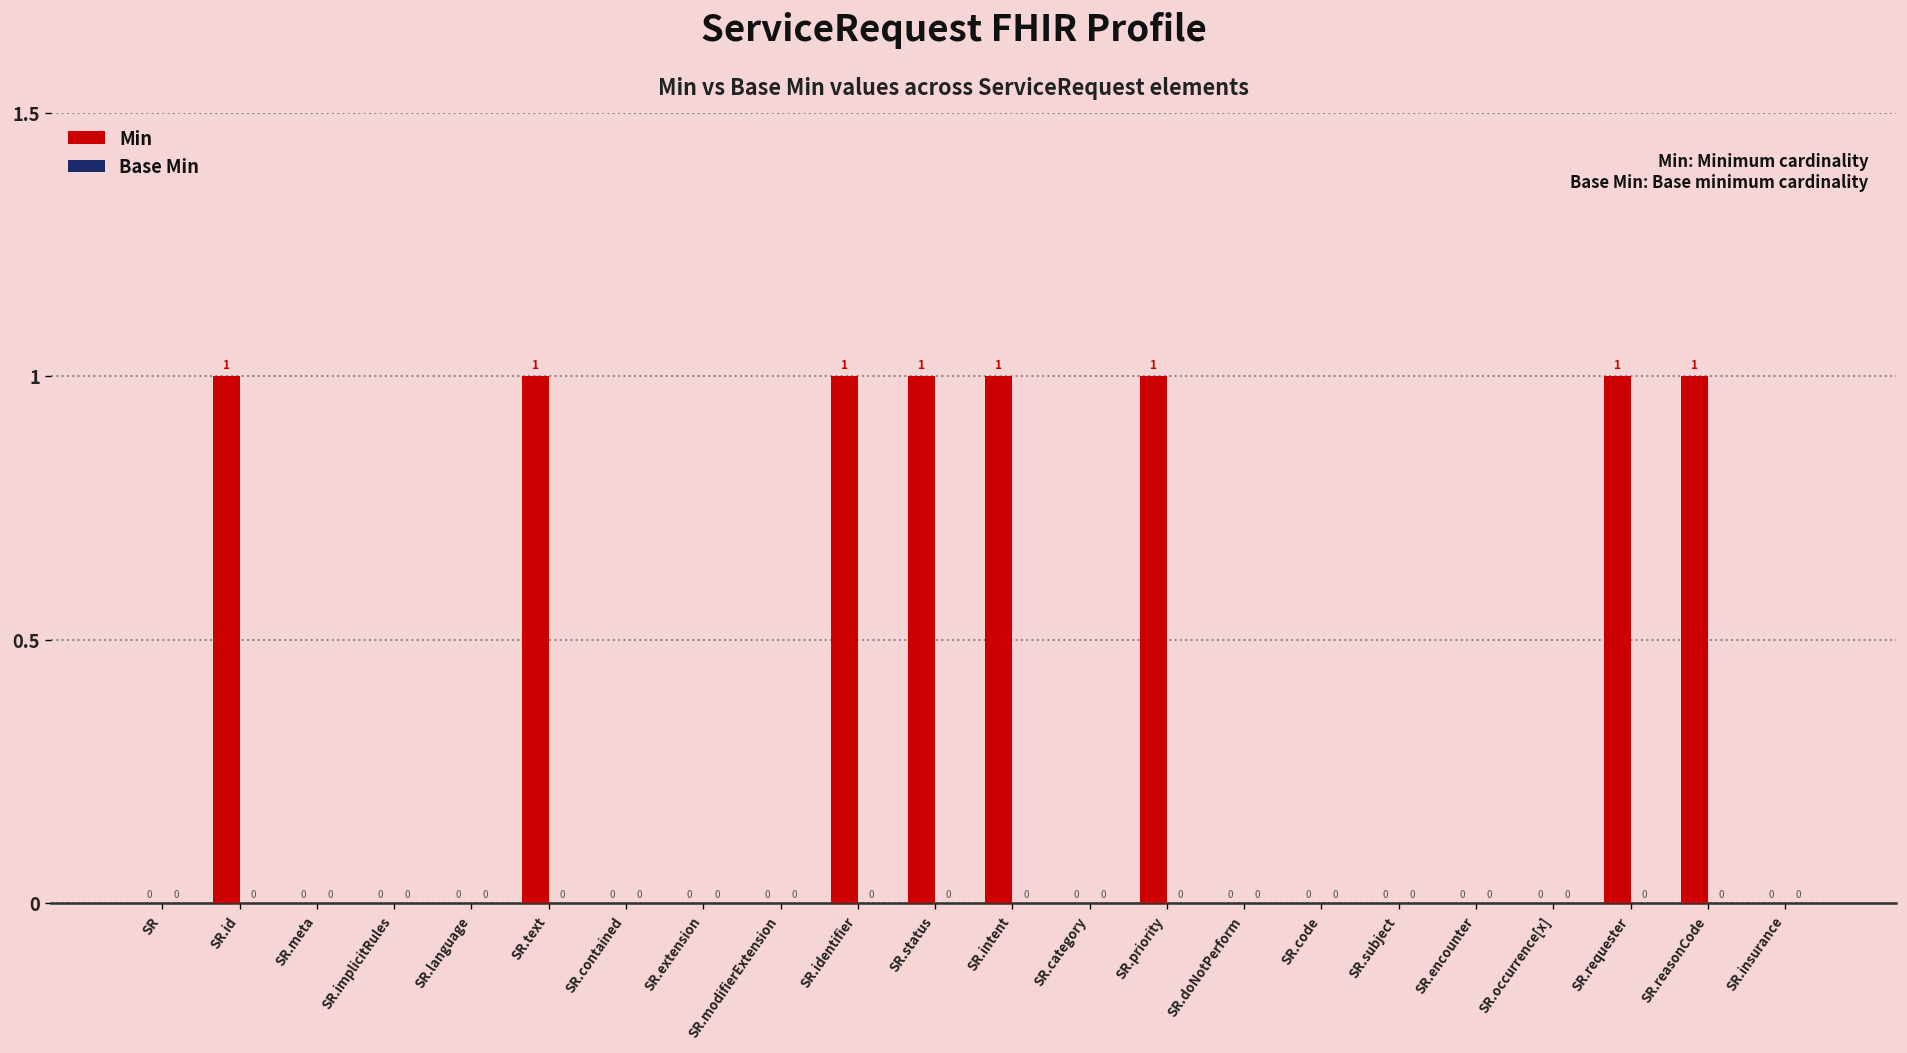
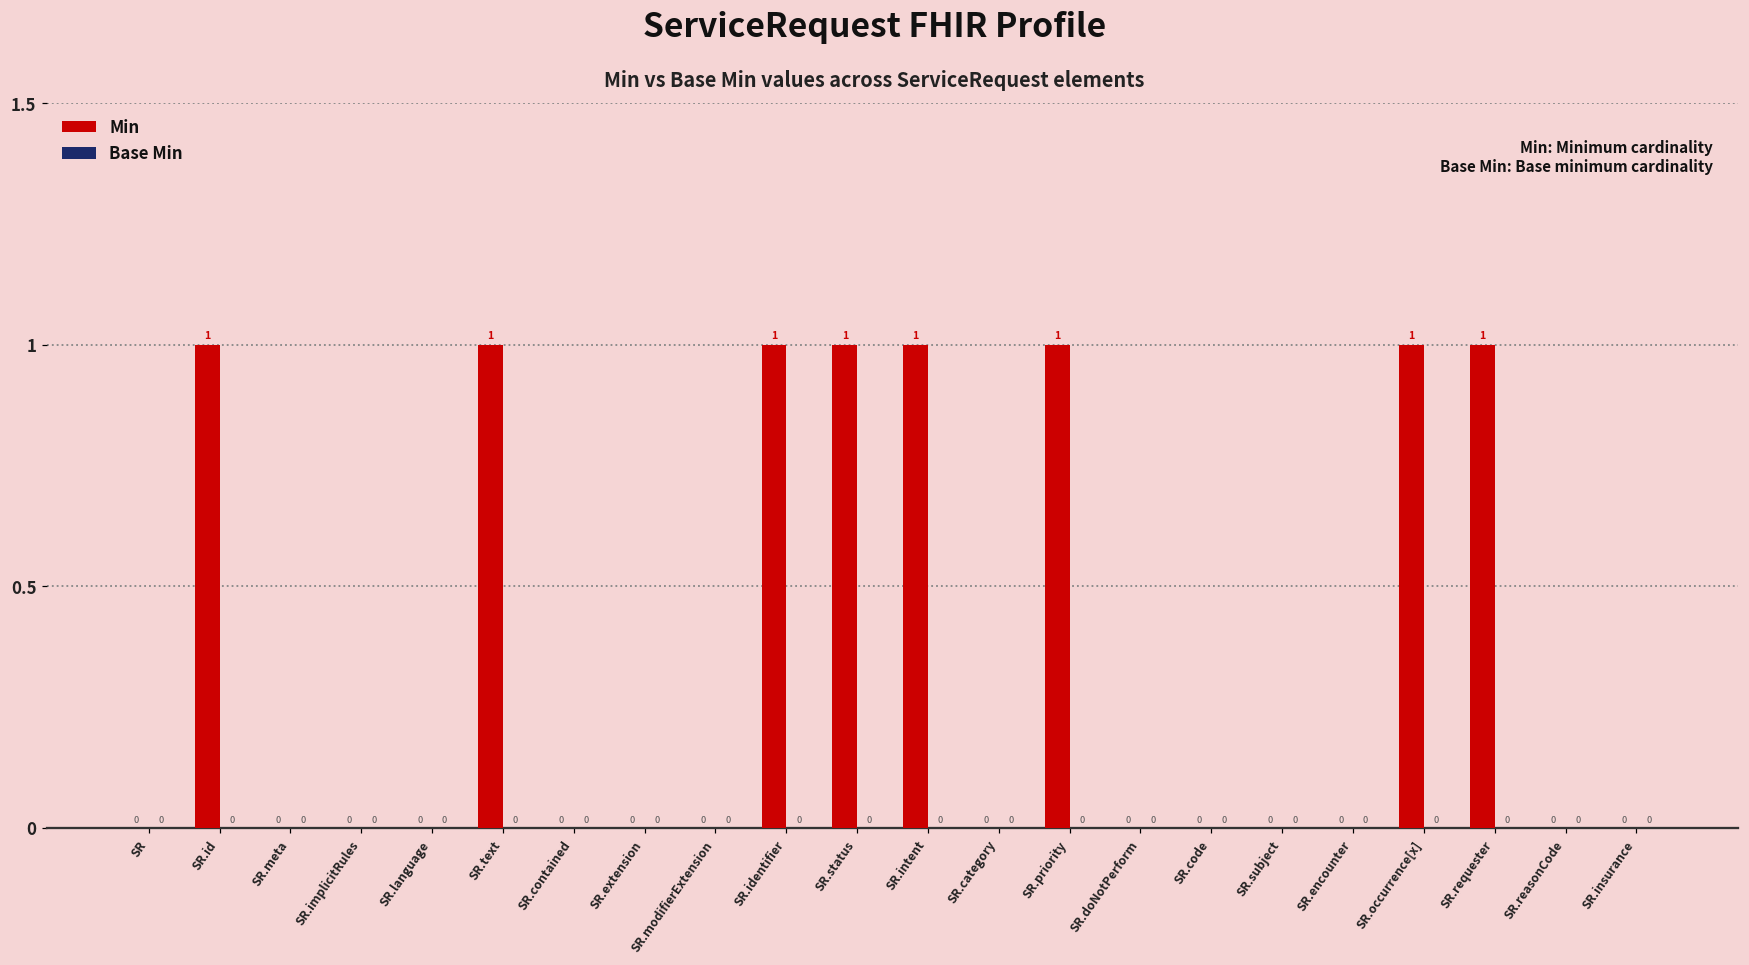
  {
    "Min": {
      "SR": 0,
      "SR.id": 1,
      "SR.meta": 0,
      "SR.implicitRules": 0,
      "SR.language": 0,
      "SR.text": 1,
      "SR.contained": 0,
      "SR.extension": 0,
      "SR.modifierExtension": 0,
      "SR.identifier": 1,
      "SR.status": 1,
      "SR.intent": 1,
      "SR.category": 0,
      "SR.priority": 1,
      "SR.doNotPerform": 0,
      "SR.code": 0,
      "SR.subject": 0,
      "SR.encounter": 0,
-     "SR.occurrence[x]": 0,
+     "SR.occurrence[x]": 1,
      "SR.requester": 1,
-     "SR.reasonCode": 1,
+     "SR.reasonCode": 0,
      "SR.insurance": 0
    },
    "Base Min": {
      "SR": 0,
      "SR.id": 0,
      "SR.meta": 0,
      "SR.implicitRules": 0,
      "SR.language": 0,
      "SR.text": 0,
      "SR.contained": 0,
      "SR.extension": 0,
      "SR.modifierExtension": 0,
      "SR.identifier": 0,
      "SR.status": 0,
      "SR.intent": 0,
      "SR.category": 0,
      "SR.priority": 0,
      "SR.doNotPerform": 0,
      "SR.code": 0,
      "SR.subject": 0,
      "SR.encounter": 0,
      "SR.occurrence[x]": 0,
      "SR.requester": 0,
      "SR.reasonCode": 0,
      "SR.insurance": 0
    }
  }
